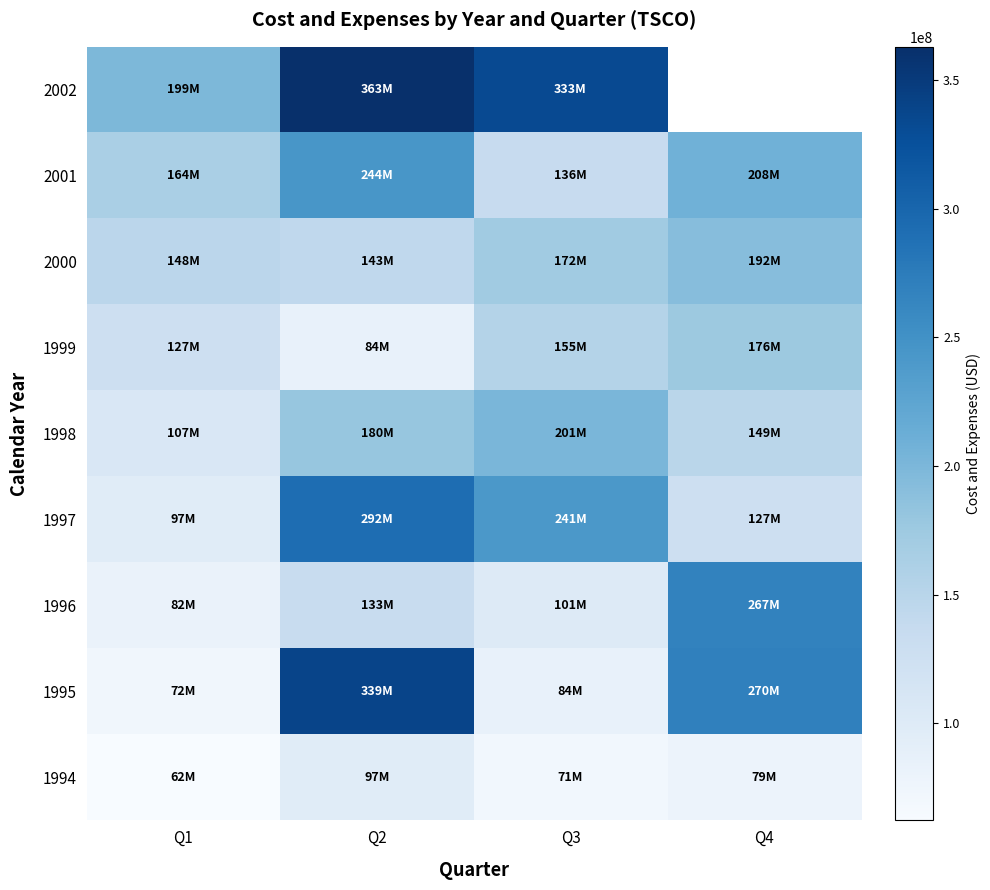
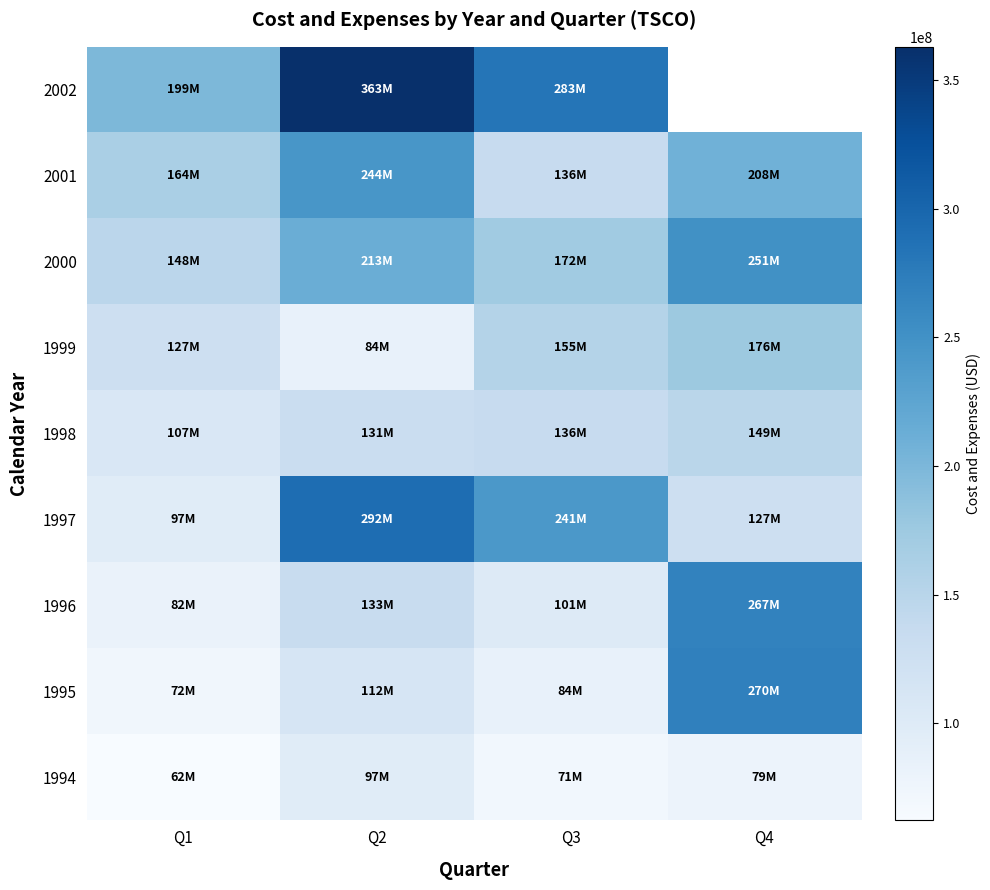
  {
    "2002": {
      "Q1": "199M",
      "Q2": "363M",
-     "Q3": "333M"
+     "Q3": "283M"
    },
    "2001": {
      "Q1": "164M",
      "Q2": "244M",
      "Q3": "136M",
      "Q4": "208M"
    },
    "2000": {
      "Q1": "148M",
-     "Q2": "143M",
+     "Q2": "213M",
      "Q3": "172M",
-     "Q4": "192M"
+     "Q4": "251M"
    },
    "1999": {
      "Q1": "127M",
      "Q2": "84M",
      "Q3": "155M",
      "Q4": "176M"
    },
    "1998": {
      "Q1": "107M",
-     "Q2": "180M",
-     "Q3": "201M",
+     "Q2": "131M",
+     "Q3": "136M",
      "Q4": "149M"
    },
    "1997": {
      "Q1": "97M",
      "Q2": "292M",
      "Q3": "241M",
      "Q4": "127M"
    },
    "1996": {
      "Q1": "82M",
      "Q2": "133M",
      "Q3": "101M",
      "Q4": "267M"
    },
    "1995": {
      "Q1": "72M",
-     "Q2": "339M",
+     "Q2": "112M",
      "Q3": "84M",
      "Q4": "270M"
    },
    "1994": {
      "Q1": "62M",
      "Q2": "97M",
      "Q3": "71M",
      "Q4": "79M"
    }
  }
